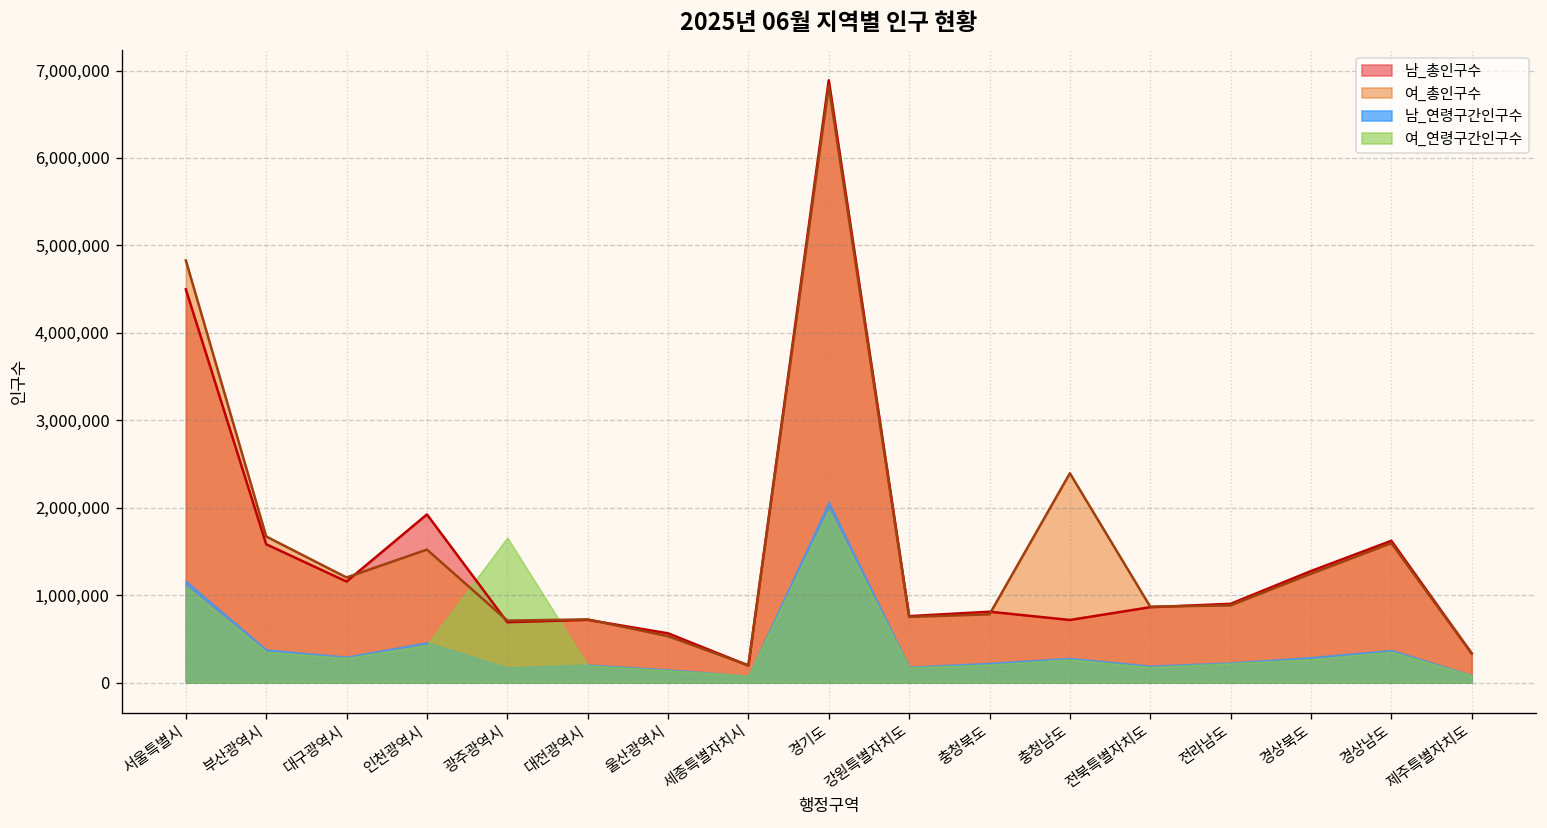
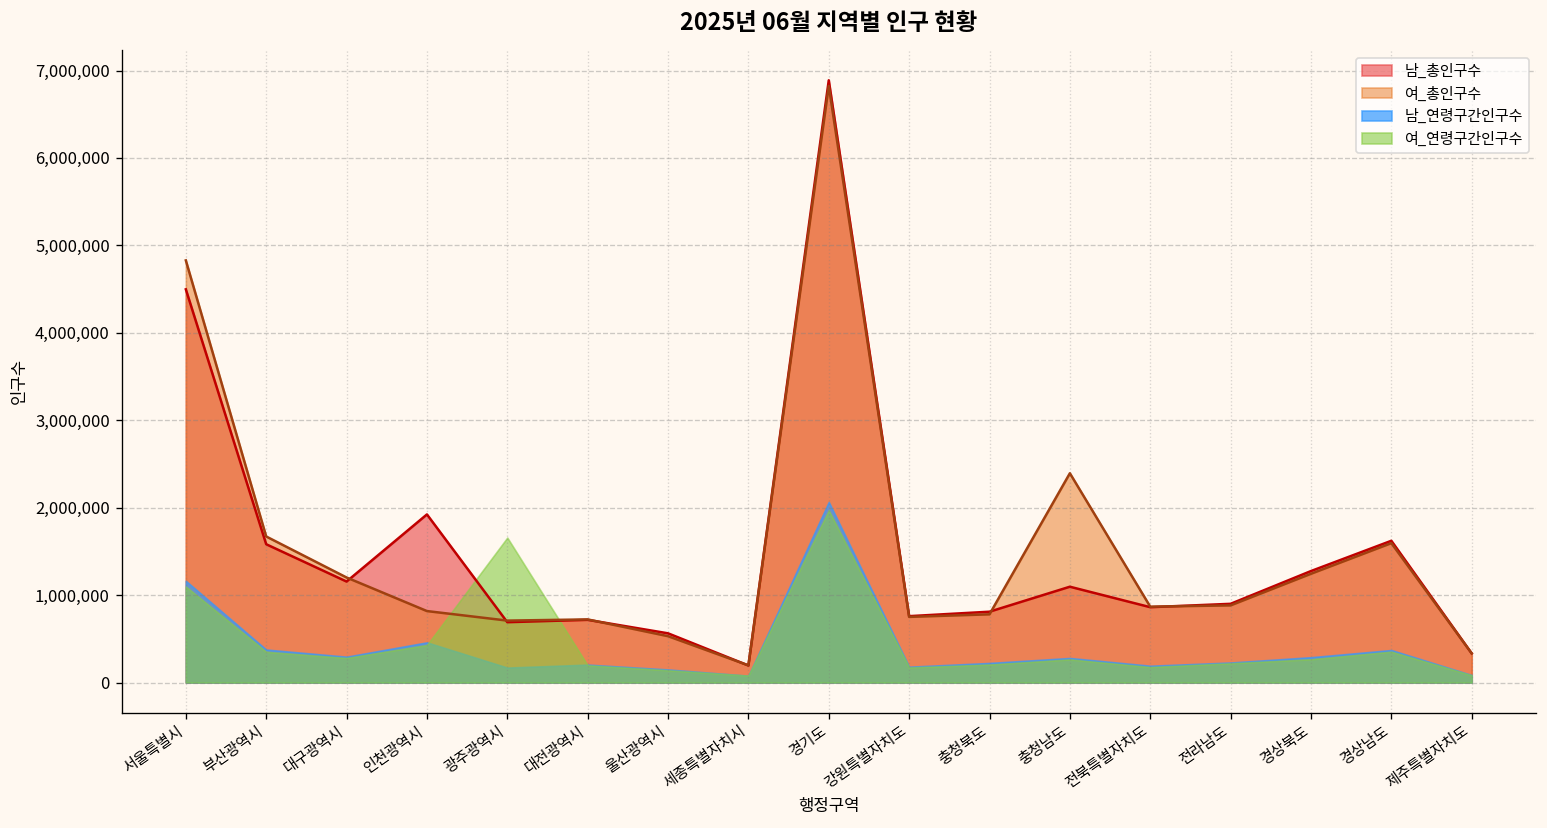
  {
    "남_총인구수": {
      "서울특별시": "4,500,000",
      "부산광역시": "1,600,000",
      "대구광역시": "1,200,000",
      "인천광역시": "1,900,000",
      "경기도": "6,900,000",
-     "충청남도": "700,000"
+     "충청남도": "1,100,000"
    },
    "여_총인구수": {
      "서울특별시": "4,800,000",
      "부산광역시": "1,700,000",
      "대구광역시": "1,200,000",
-     "인천광역시": "1,500,000",
+     "인천광역시": "800,000",
      "경기도": "6,800,000",
      "충청남도": "2,400,000"
    },
    "남_연령구간인구수": {
      "서울특별시": "1,200,000",
      "광주광역시": "200,000",
      "경기도": "2,100,000"
    },
    "여_연령구간인구수": {
      "서울특별시": "1,100,000",
      "광주광역시": "1,700,000",
      "경기도": "2,000,000"
    }
  }
